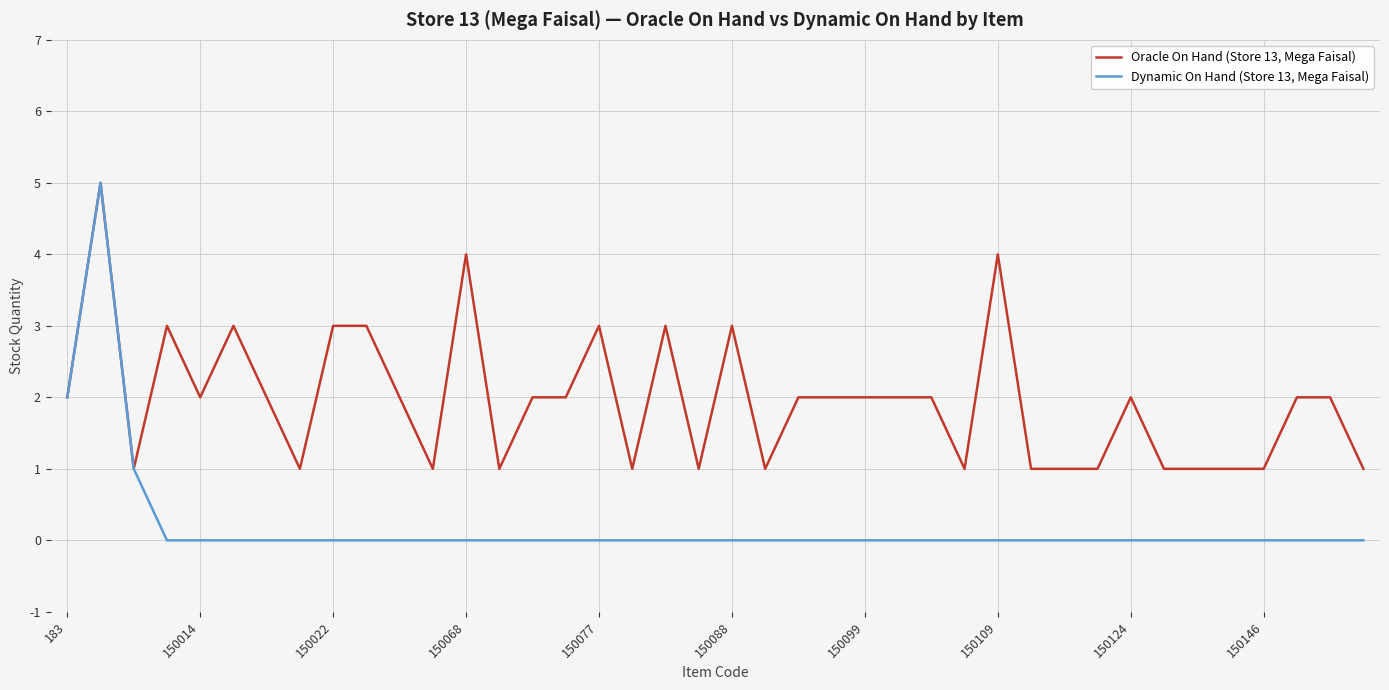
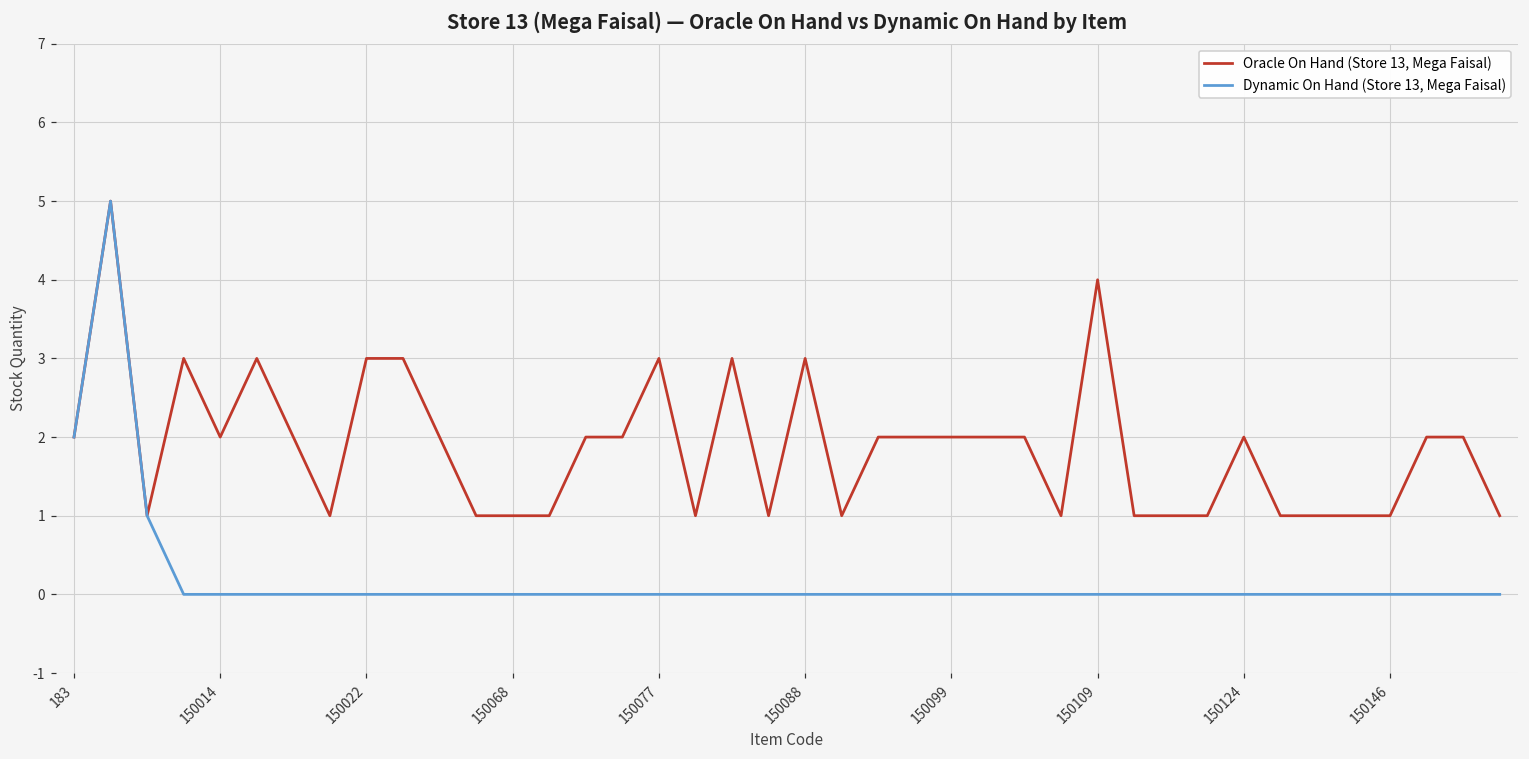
  {
    "Oracle On Hand (Store 13, Mega Faisal)": {
      "150014": 2,
      "150022": 3,
-     "150068": 4,
+     "150068": 1,
      "150077": 3,
      "150088": 3,
      "150099": 2,
      "150109": 4,
      "150124": 2,
      "150146": 1
    },
    "Dynamic On Hand (Store 13, Mega Faisal)": {
      "150014": 0,
      "150022": 0,
      "150068": 0,
      "150077": 0,
      "150088": 0,
      "150099": 0,
      "150109": 0,
      "150124": 0,
      "150146": 0
    }
  }
